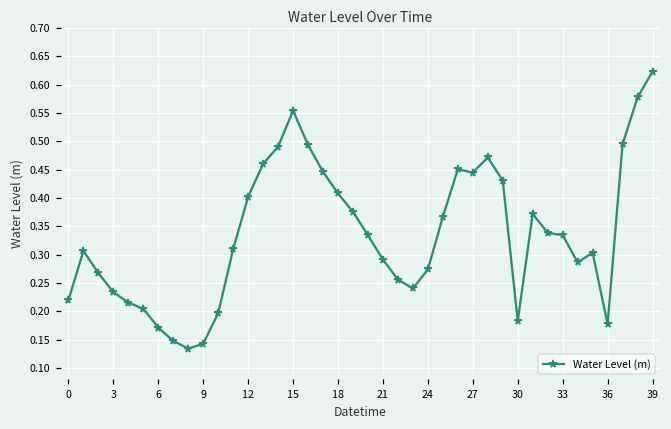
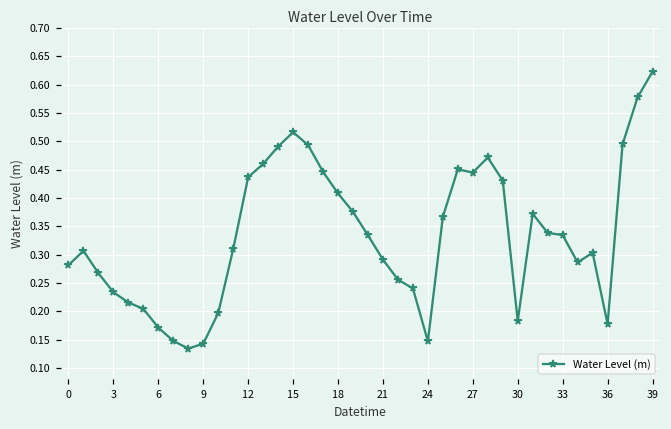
  {
-   "0": 0.22,
+   "0": 0.28,
    "3": 0.23,
    "6": 0.17,
    "9": 0.14,
-   "12": 0.40,
-   "15": 0.55,
+   "12": 0.44,
+   "15": 0.52,
    "18": 0.41,
    "21": 0.29,
-   "24": 0.27,
+   "24": 0.15,
    "27": 0.44,
    "30": 0.18,
    "33": 0.33,
    "36": 0.18,
    "39": 0.62
  }
